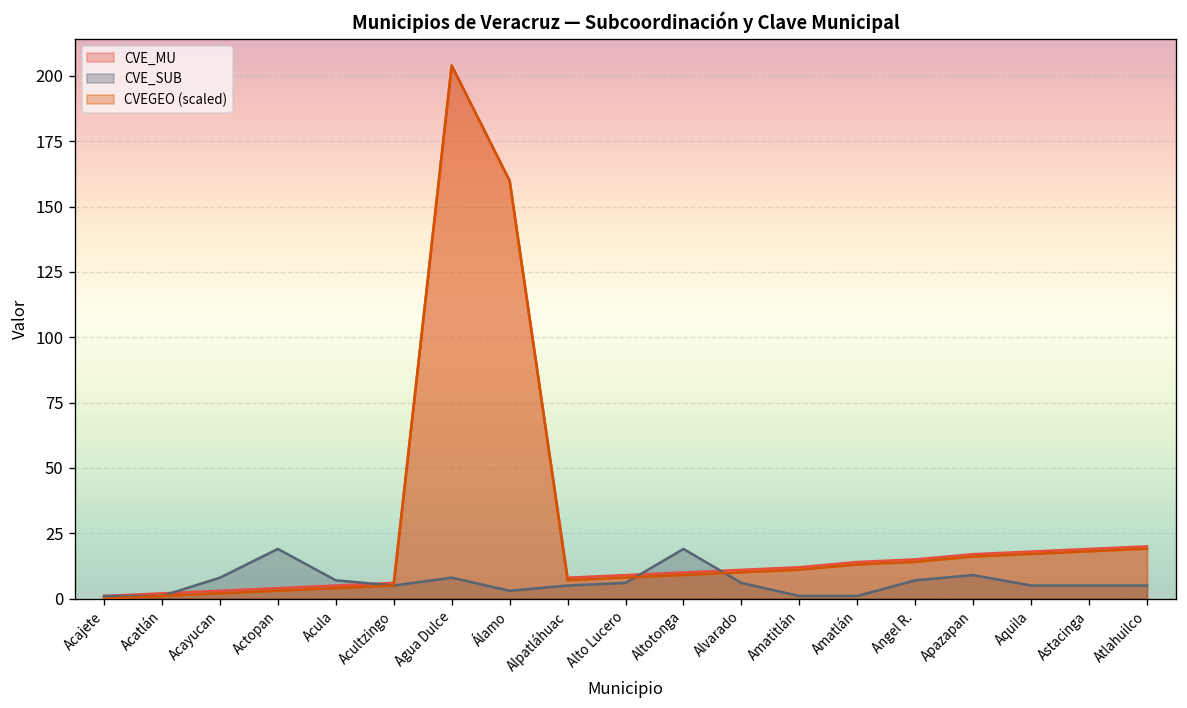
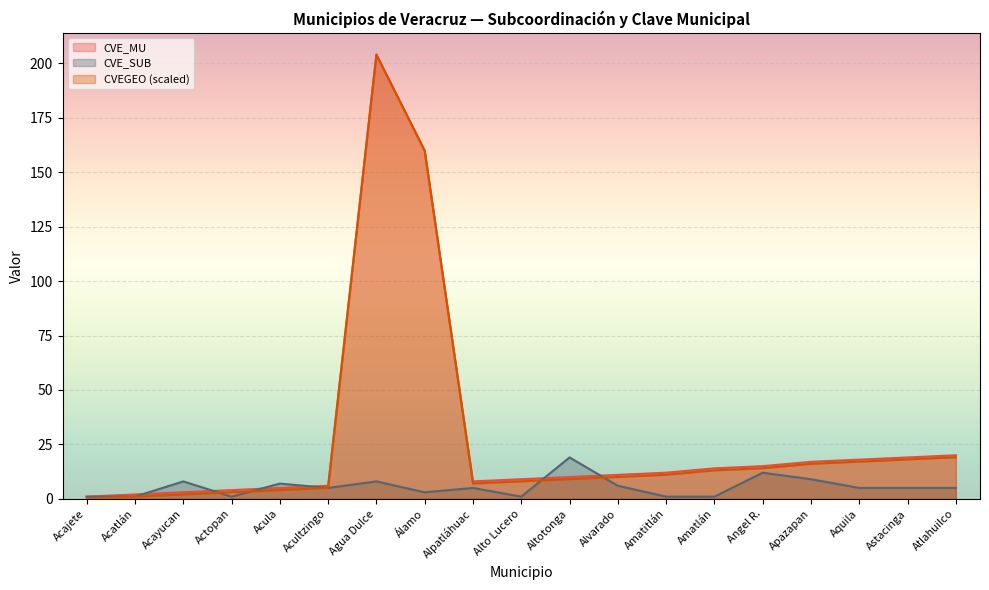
  {
    "CVE_SUB": {
      "Acayucan": 8,
-     "Actopan": 19,
+     "Actopan": 1,
      "Acula": 7,
      "Agua Dulce": 8,
      "Álamo": 3,
      "Alpatláhuac": 5,
-     "Alto Lucero": 6,
+     "Alto Lucero": 1,
      "Altotonga": 19,
      "Alvarado": 6,
      "Amatitlán": 1,
      "Amatlán": 1,
-     "Angel R.": 7,
+     "Angel R.": 12,
      "Apazapan": 9,
      "Aquila": 5,
      "Astacinga": 5,
      "Atlahuilco": 5
    }
  }
